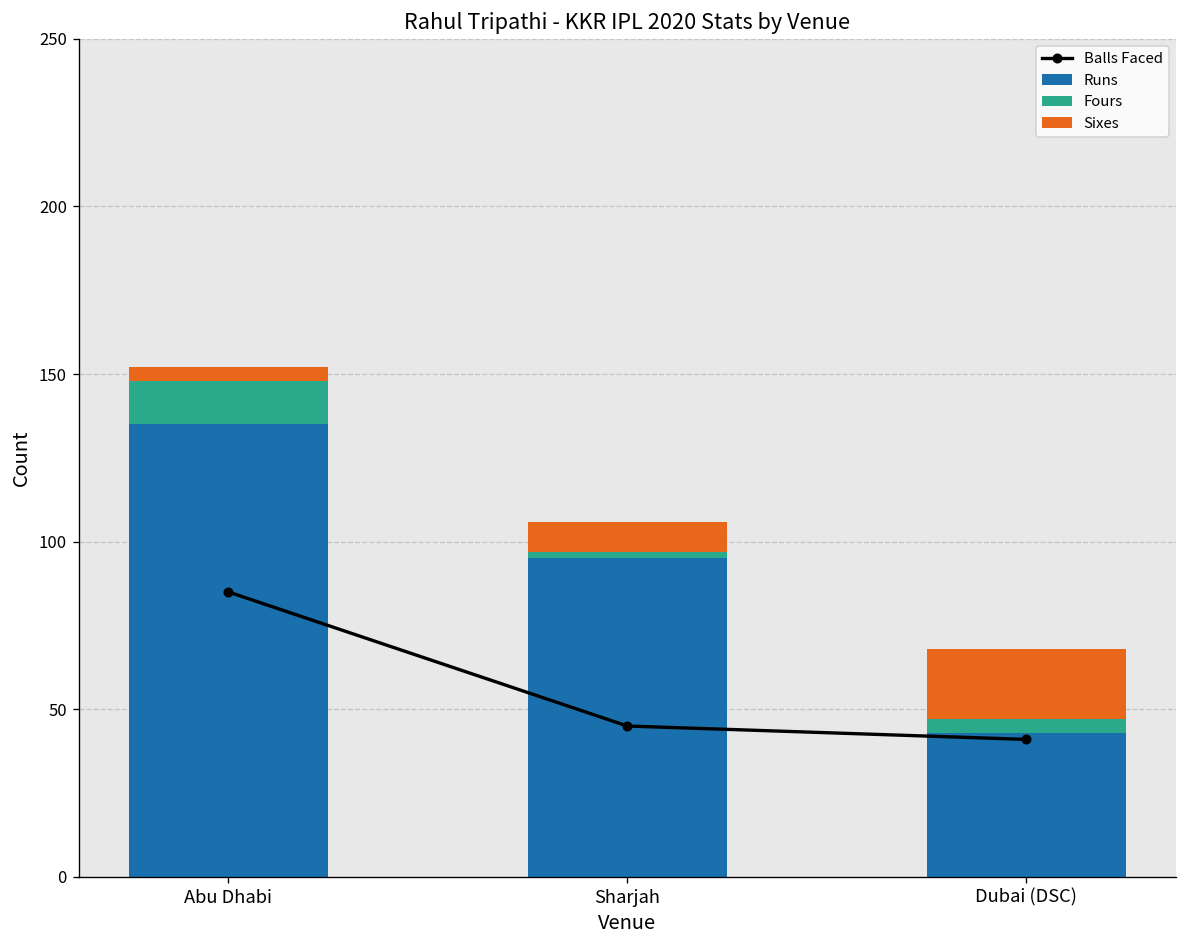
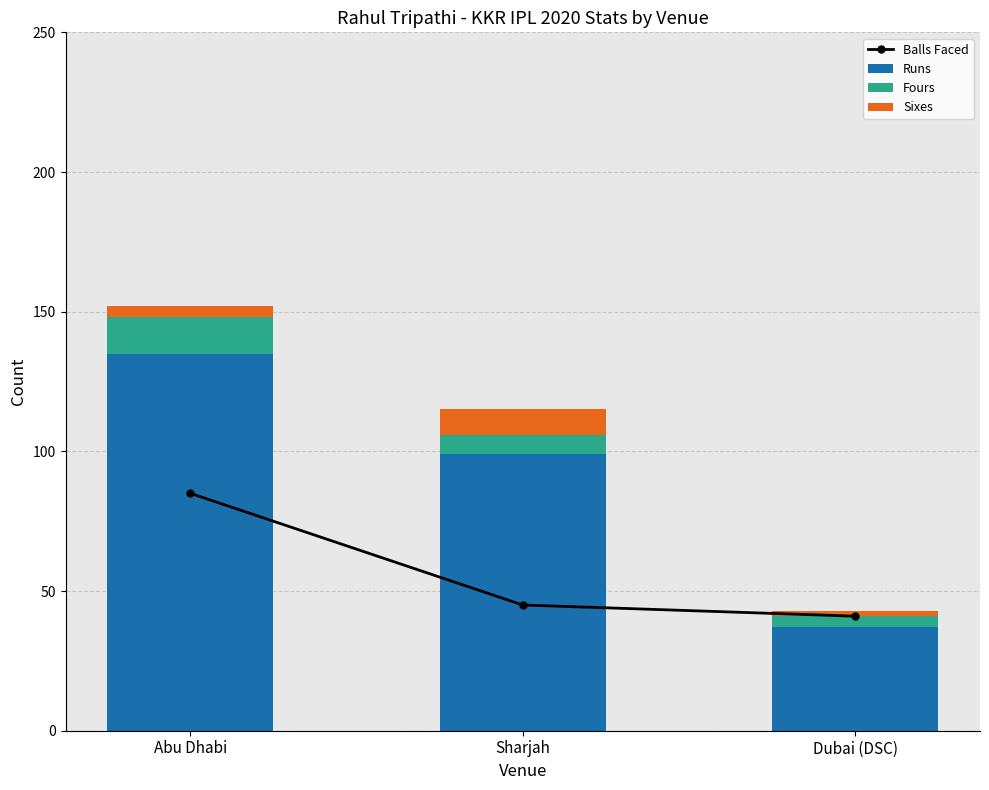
  {
    "Balls Faced": {
      "Abu Dhabi": 85,
      "Sharjah": 45,
      "Dubai (DSC)": 41
    },
    "Runs": {
      "Abu Dhabi": 135,
-     "Sharjah": 95,
-     "Dubai (DSC)": 43
+     "Sharjah": 99,
+     "Dubai (DSC)": 37
    },
    "Fours": {
      "Abu Dhabi": 13,
-     "Sharjah": 2,
+     "Sharjah": 7,
      "Dubai (DSC)": 4
    },
    "Sixes": {
      "Abu Dhabi": 4,
      "Sharjah": 9,
-     "Dubai (DSC)": 21
+     "Dubai (DSC)": 2
    }
  }
